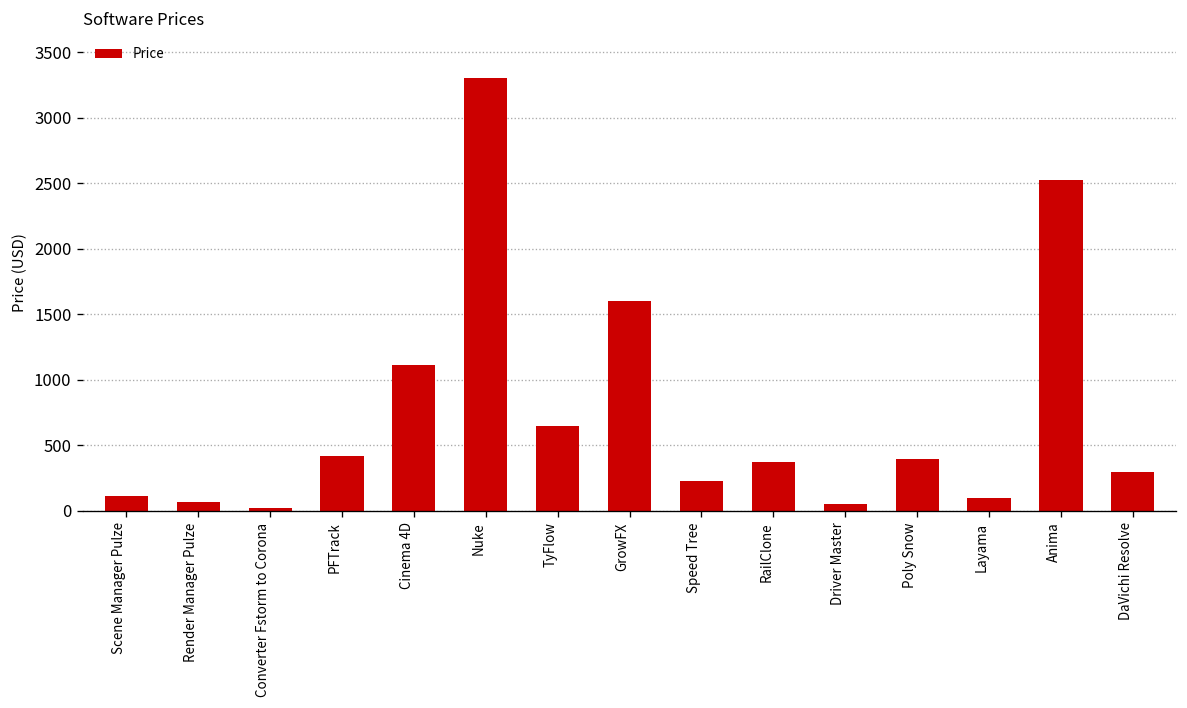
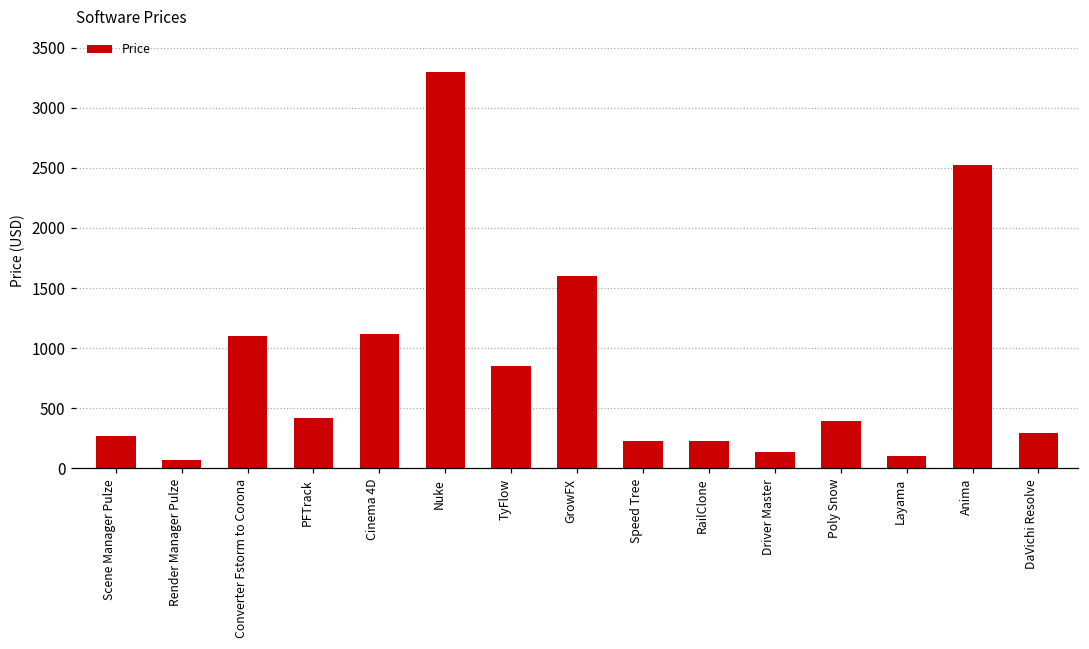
  {
-   "Scene Manager Pulze": 110,
+   "Scene Manager Pulze": 270,
    "Render Manager Pulze": 70,
-   "Converter Fstorm to Corona": 30,
+   "Converter Fstorm to Corona": 1100,
    "PFTrack": 420,
    "Cinema 4D": 1120,
    "Nuke": 3300,
-   "TyFlow": 650,
+   "TyFlow": 850,
    "GrowFX": 1600,
    "Speed Tree": 230,
-   "RailClone": 370,
-   "Driver Master": 50,
+   "RailClone": 230,
+   "Driver Master": 140,
    "Poly Snow": 390,
    "Layama": 100,
    "Anima": 2520,
    "DaVichi Resolve": 300
  }
